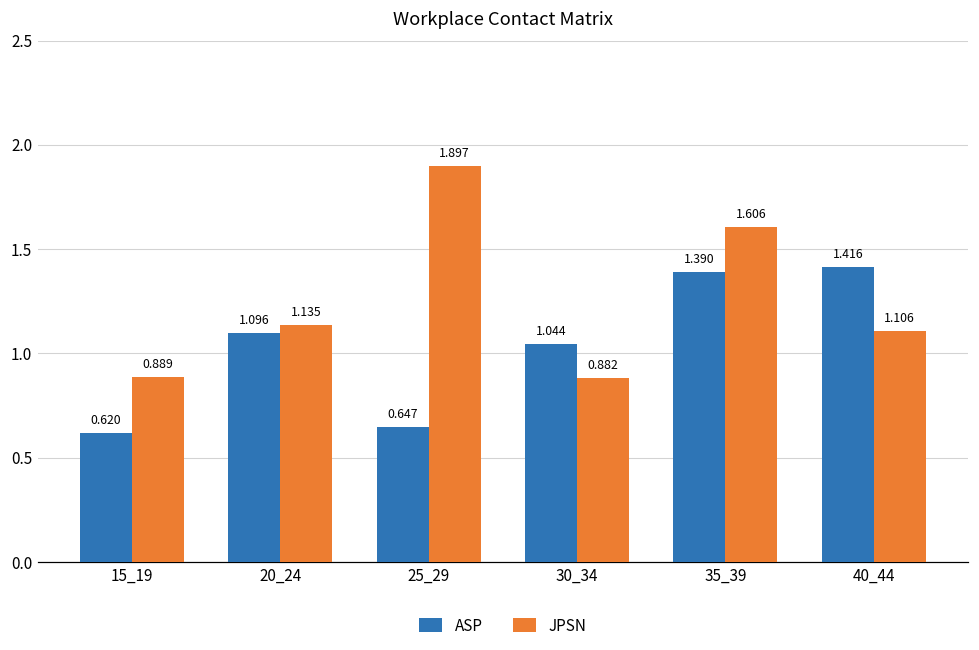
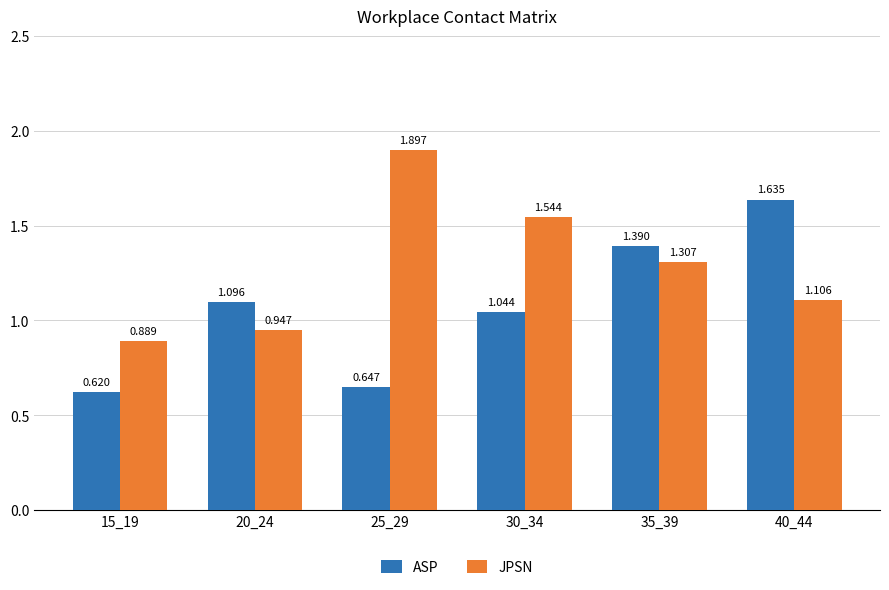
  {
    "ASP": {
      "15_19": 0.620,
      "20_24": 1.096,
      "25_29": 0.647,
      "30_34": 1.044,
      "35_39": 1.390,
-     "40_44": 1.416
+     "40_44": 1.635
    },
    "JPSN": {
      "15_19": 0.889,
-     "20_24": 1.135,
+     "20_24": 0.947,
      "25_29": 1.897,
-     "30_34": 0.882,
-     "35_39": 1.606,
+     "30_34": 1.544,
+     "35_39": 1.307,
      "40_44": 1.106
    }
  }
